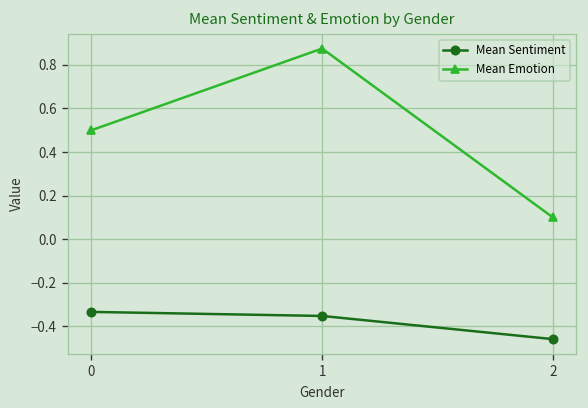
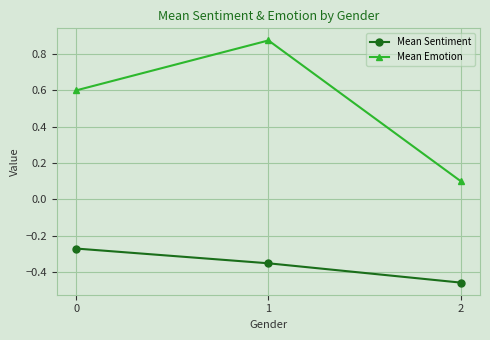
  {
    "Mean Sentiment": {
-     "0": -0.33,
+     "0": -0.27,
      "1": -0.35,
      "2": -0.46
    },
    "Mean Emotion": {
-     "0": 0.5,
+     "0": 0.6,
      "1": 0.88,
      "2": 0.1
    }
  }
